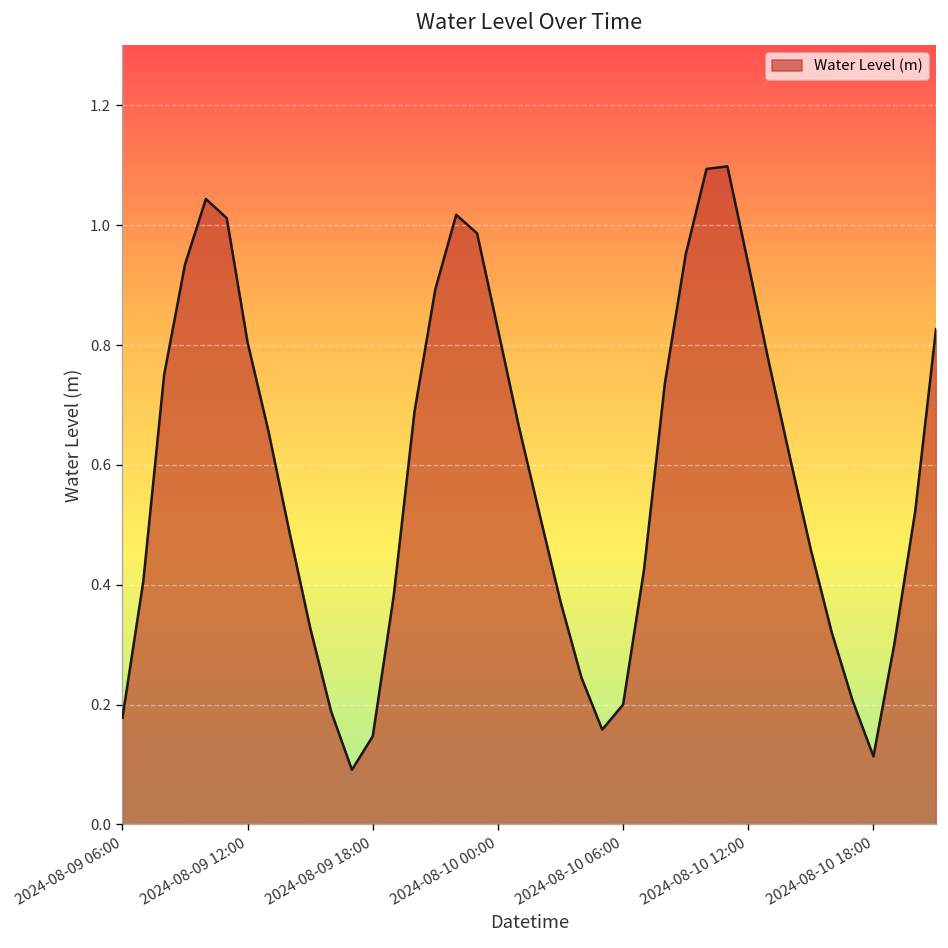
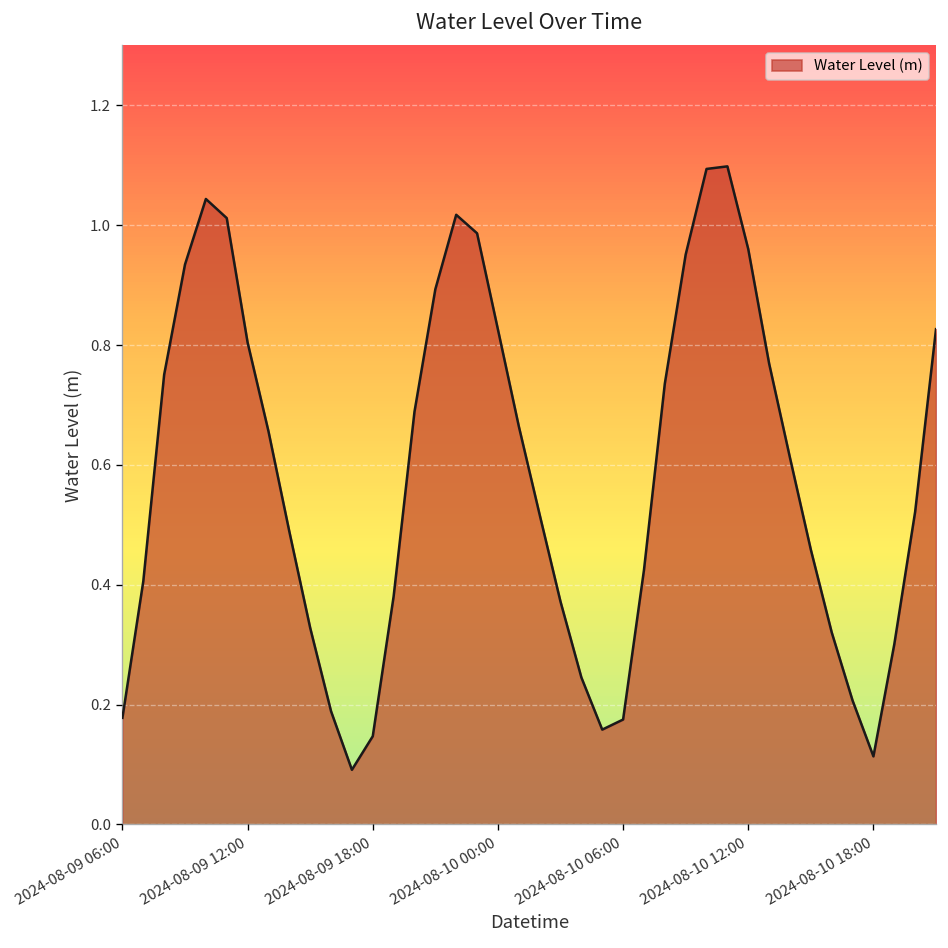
  {
    "2024-08-09 06:00": 0.18,
    "2024-08-09 12:00": 0.80,
    "2024-08-09 18:00": 0.15,
    "2024-08-10 00:00": 0.83,
-   "2024-08-10 06:00": 0.20,
-   "2024-08-10 12:00": 0.94,
+   "2024-08-10 06:00": 0.18,
+   "2024-08-10 12:00": 0.96,
    "2024-08-10 18:00": 0.11
  }
